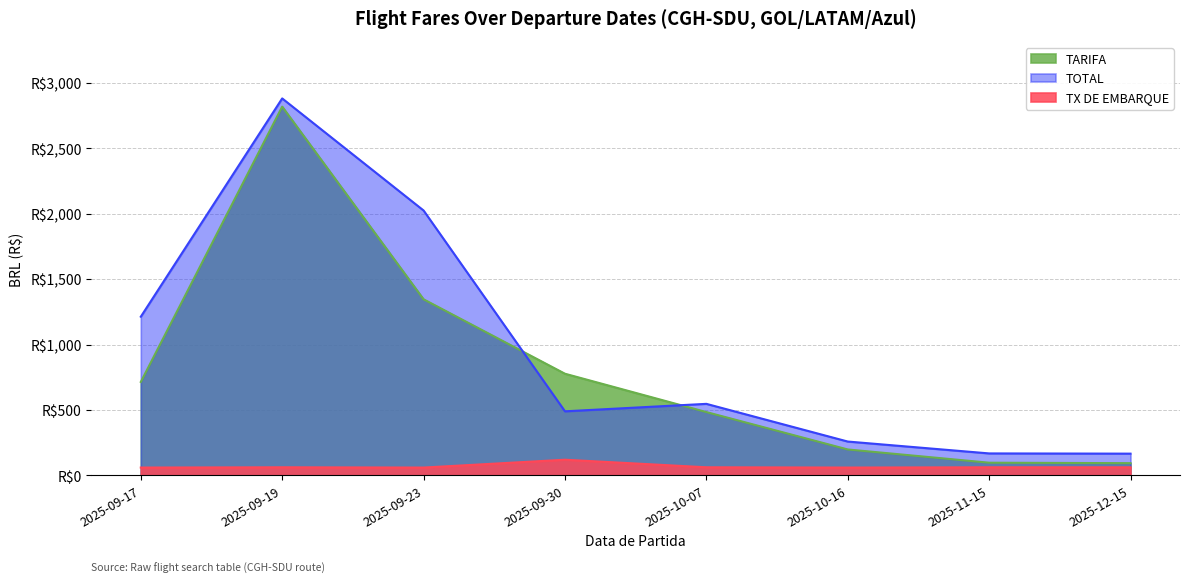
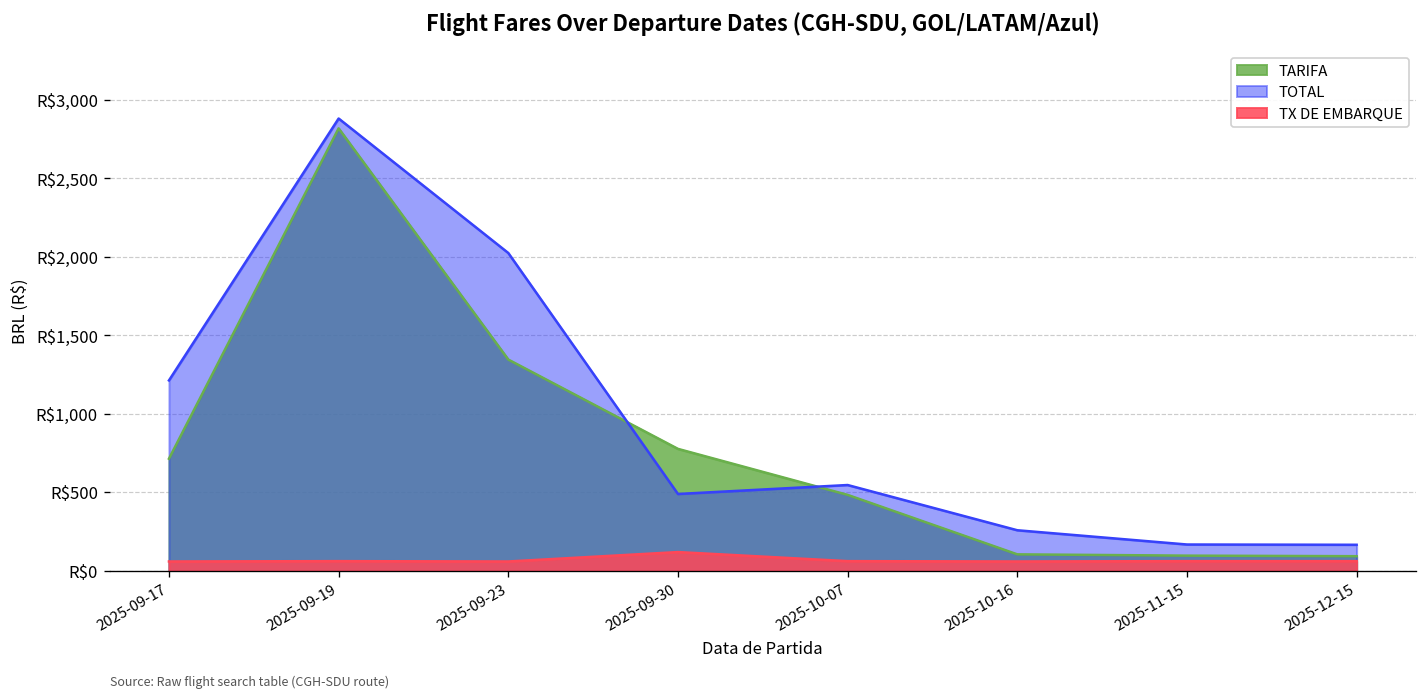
  {
    "TARIFA": {
      "2025-09-17": "R$720",
      "2025-09-19": "R$2,820",
      "2025-09-23": "R$1,350",
      "2025-09-30": "R$780",
      "2025-10-07": "R$480",
-     "2025-10-16": "R$200",
+     "2025-10-16": "R$110",
      "2025-11-15": "R$100",
      "2025-12-15": "R$90"
    },
    "TOTAL": {
      "2025-09-17": "R$1,210",
      "2025-09-19": "R$2,880",
      "2025-09-23": "R$2,030",
      "2025-09-30": "R$490",
      "2025-10-07": "R$550",
      "2025-10-16": "R$260",
      "2025-11-15": "R$170",
      "2025-12-15": "R$170"
    },
    "TX DE EMBARQUE": {
      "2025-09-17": "R$60",
      "2025-09-19": "R$60",
      "2025-09-23": "R$60",
      "2025-09-30": "R$120",
      "2025-10-07": "R$60",
      "2025-10-16": "R$60",
      "2025-11-15": "R$60",
      "2025-12-15": "R$60"
    }
  }
